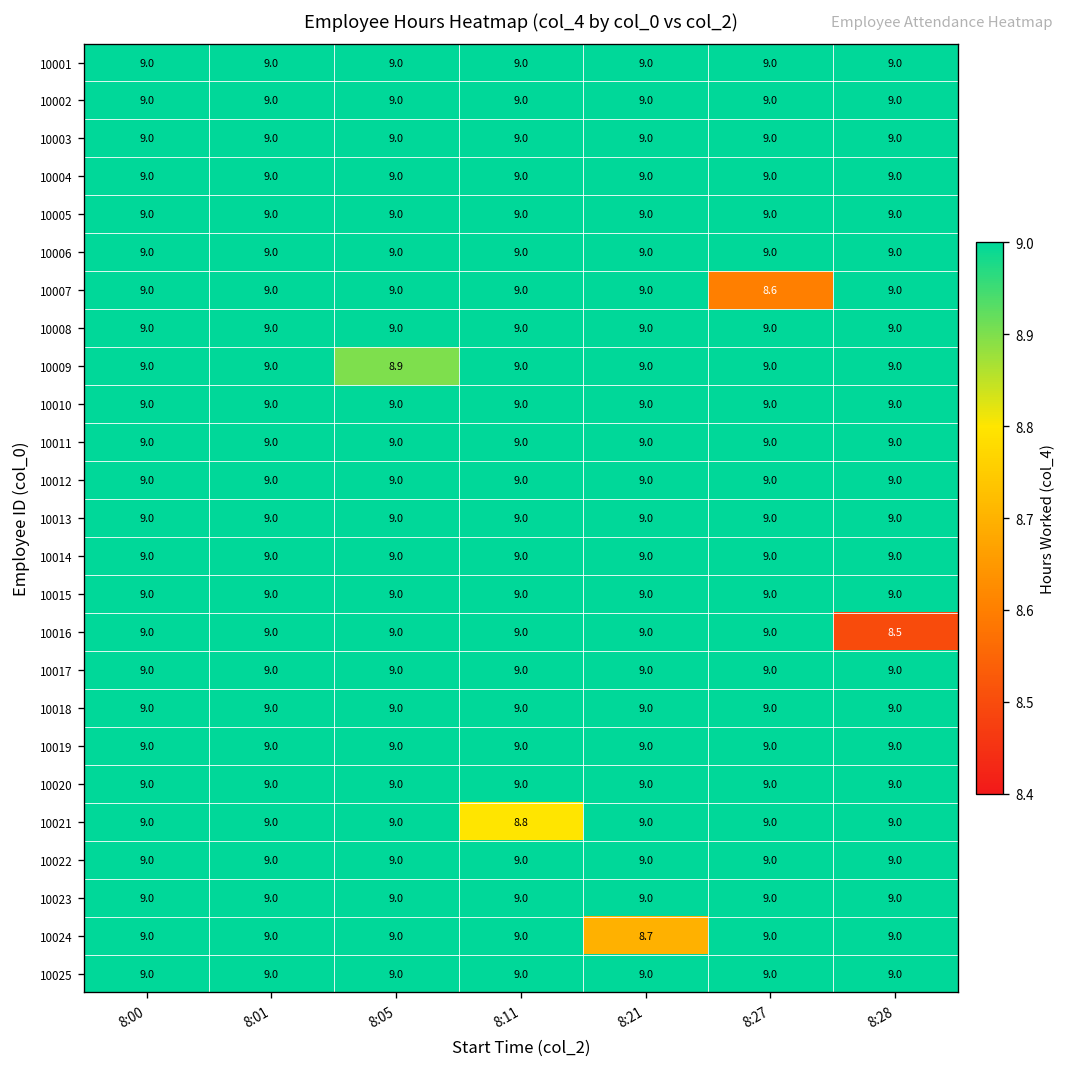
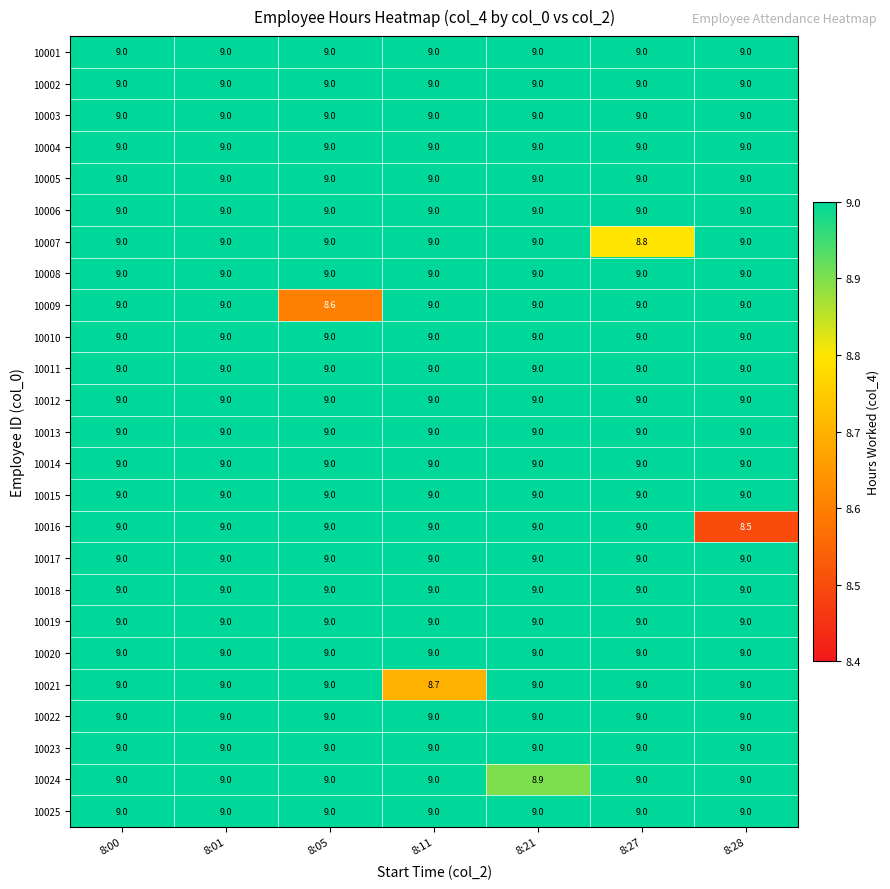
  {
    "10001": {
      "8:00": 9.0,
      "8:01": 9.0,
      "8:05": 9.0,
      "8:11": 9.0,
      "8:21": 9.0,
      "8:27": 9.0,
      "8:28": 9.0
    },
    "10002": {
      "8:00": 9.0,
      "8:01": 9.0,
      "8:05": 9.0,
      "8:11": 9.0,
      "8:21": 9.0,
      "8:27": 9.0,
      "8:28": 9.0
    },
    "10003": {
      "8:00": 9.0,
      "8:01": 9.0,
      "8:05": 9.0,
      "8:11": 9.0,
      "8:21": 9.0,
      "8:27": 9.0,
      "8:28": 9.0
    },
    "10004": {
      "8:00": 9.0,
      "8:01": 9.0,
      "8:05": 9.0,
      "8:11": 9.0,
      "8:21": 9.0,
      "8:27": 9.0,
      "8:28": 9.0
    },
    "10005": {
      "8:00": 9.0,
      "8:01": 9.0,
      "8:05": 9.0,
      "8:11": 9.0,
      "8:21": 9.0,
      "8:27": 9.0,
      "8:28": 9.0
    },
    "10006": {
      "8:00": 9.0,
      "8:01": 9.0,
      "8:05": 9.0,
      "8:11": 9.0,
      "8:21": 9.0,
      "8:27": 9.0,
      "8:28": 9.0
    },
    "10007": {
      "8:00": 9.0,
      "8:01": 9.0,
      "8:05": 9.0,
      "8:11": 9.0,
      "8:21": 9.0,
-     "8:27": 8.6,
+     "8:27": 8.8,
      "8:28": 9.0
    },
    "10008": {
      "8:00": 9.0,
      "8:01": 9.0,
      "8:05": 9.0,
      "8:11": 9.0,
      "8:21": 9.0,
      "8:27": 9.0,
      "8:28": 9.0
    },
    "10009": {
      "8:00": 9.0,
      "8:01": 9.0,
-     "8:05": 8.9,
+     "8:05": 8.6,
      "8:11": 9.0,
      "8:21": 9.0,
      "8:27": 9.0,
      "8:28": 9.0
    },
    "10010": {
      "8:00": 9.0,
      "8:01": 9.0,
      "8:05": 9.0,
      "8:11": 9.0,
      "8:21": 9.0,
      "8:27": 9.0,
      "8:28": 9.0
    },
    "10011": {
      "8:00": 9.0,
      "8:01": 9.0,
      "8:05": 9.0,
      "8:11": 9.0,
      "8:21": 9.0,
      "8:27": 9.0,
      "8:28": 9.0
    },
    "10012": {
      "8:00": 9.0,
      "8:01": 9.0,
      "8:05": 9.0,
      "8:11": 9.0,
      "8:21": 9.0,
      "8:27": 9.0,
      "8:28": 9.0
    },
    "10013": {
      "8:00": 9.0,
      "8:01": 9.0,
      "8:05": 9.0,
      "8:11": 9.0,
      "8:21": 9.0,
      "8:27": 9.0,
      "8:28": 9.0
    },
    "10014": {
      "8:00": 9.0,
      "8:01": 9.0,
      "8:05": 9.0,
      "8:11": 9.0,
      "8:21": 9.0,
      "8:27": 9.0,
      "8:28": 9.0
    },
    "10015": {
      "8:00": 9.0,
      "8:01": 9.0,
      "8:05": 9.0,
      "8:11": 9.0,
      "8:21": 9.0,
      "8:27": 9.0,
      "8:28": 9.0
    },
    "10016": {
      "8:00": 9.0,
      "8:01": 9.0,
      "8:05": 9.0,
      "8:11": 9.0,
      "8:21": 9.0,
      "8:27": 9.0,
      "8:28": 8.5
    },
    "10017": {
      "8:00": 9.0,
      "8:01": 9.0,
      "8:05": 9.0,
      "8:11": 9.0,
      "8:21": 9.0,
      "8:27": 9.0,
      "8:28": 9.0
    },
    "10018": {
      "8:00": 9.0,
      "8:01": 9.0,
      "8:05": 9.0,
      "8:11": 9.0,
      "8:21": 9.0,
      "8:27": 9.0,
      "8:28": 9.0
    },
    "10019": {
      "8:00": 9.0,
      "8:01": 9.0,
      "8:05": 9.0,
      "8:11": 9.0,
      "8:21": 9.0,
      "8:27": 9.0,
      "8:28": 9.0
    },
    "10020": {
      "8:00": 9.0,
      "8:01": 9.0,
      "8:05": 9.0,
      "8:11": 9.0,
      "8:21": 9.0,
      "8:27": 9.0,
      "8:28": 9.0
    },
    "10021": {
      "8:00": 9.0,
      "8:01": 9.0,
      "8:05": 9.0,
-     "8:11": 8.8,
+     "8:11": 8.7,
      "8:21": 9.0,
      "8:27": 9.0,
      "8:28": 9.0
    },
    "10022": {
      "8:00": 9.0,
      "8:01": 9.0,
      "8:05": 9.0,
      "8:11": 9.0,
      "8:21": 9.0,
      "8:27": 9.0,
      "8:28": 9.0
    },
    "10023": {
      "8:00": 9.0,
      "8:01": 9.0,
      "8:05": 9.0,
      "8:11": 9.0,
      "8:21": 9.0,
      "8:27": 9.0,
      "8:28": 9.0
    },
    "10024": {
      "8:00": 9.0,
      "8:01": 9.0,
      "8:05": 9.0,
      "8:11": 9.0,
-     "8:21": 8.7,
+     "8:21": 8.9,
      "8:27": 9.0,
      "8:28": 9.0
    },
    "10025": {
      "8:00": 9.0,
      "8:01": 9.0,
      "8:05": 9.0,
      "8:11": 9.0,
      "8:21": 9.0,
      "8:27": 9.0,
      "8:28": 9.0
    }
  }
